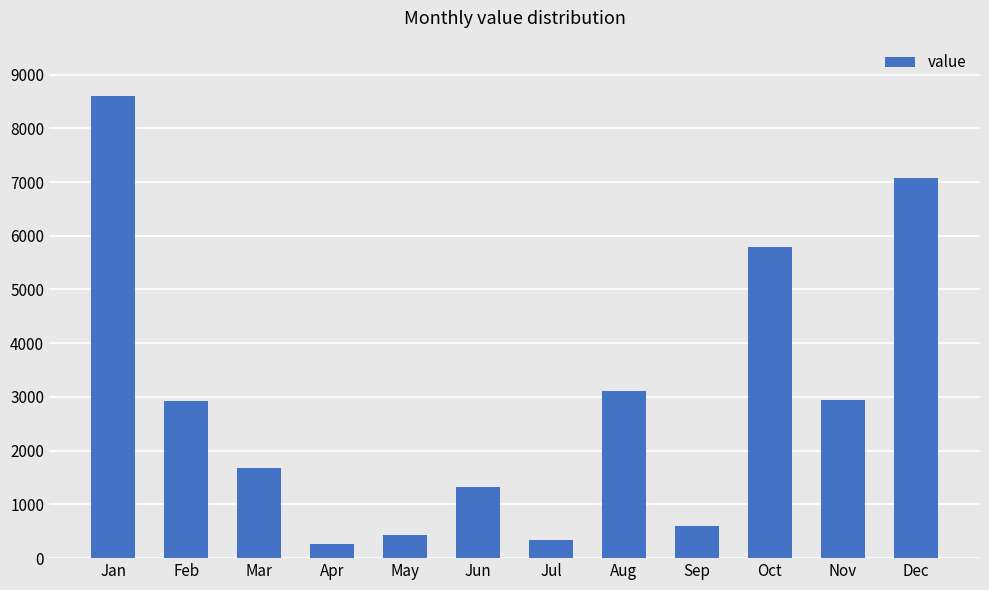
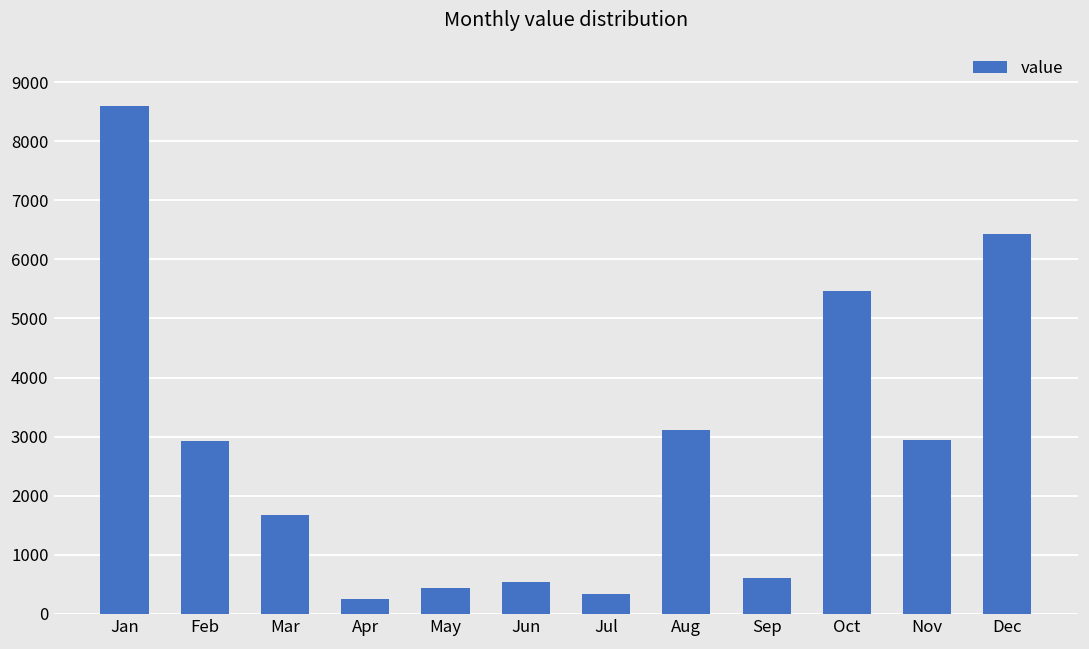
  {
    "Jan": 8600,
    "Feb": 2900,
    "Mar": 1700,
    "Apr": 300,
    "May": 400,
-   "Jun": 1300,
+   "Jun": 500,
    "Jul": 300,
    "Aug": 3100,
    "Sep": 600,
-   "Oct": 5800,
+   "Oct": 5500,
    "Nov": 2900,
-   "Dec": 7100
+   "Dec": 6400
  }
